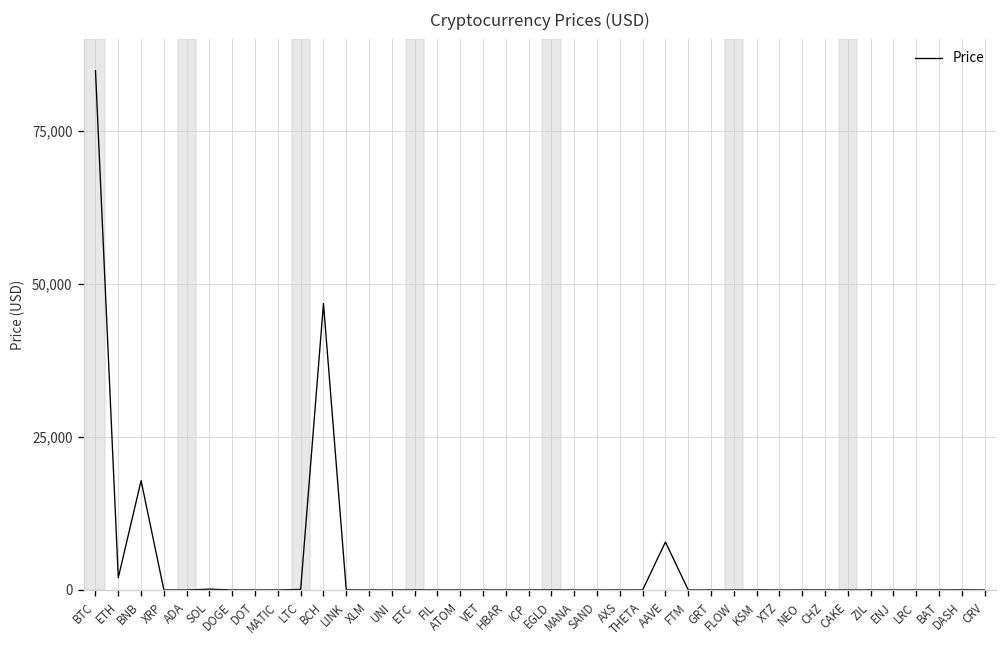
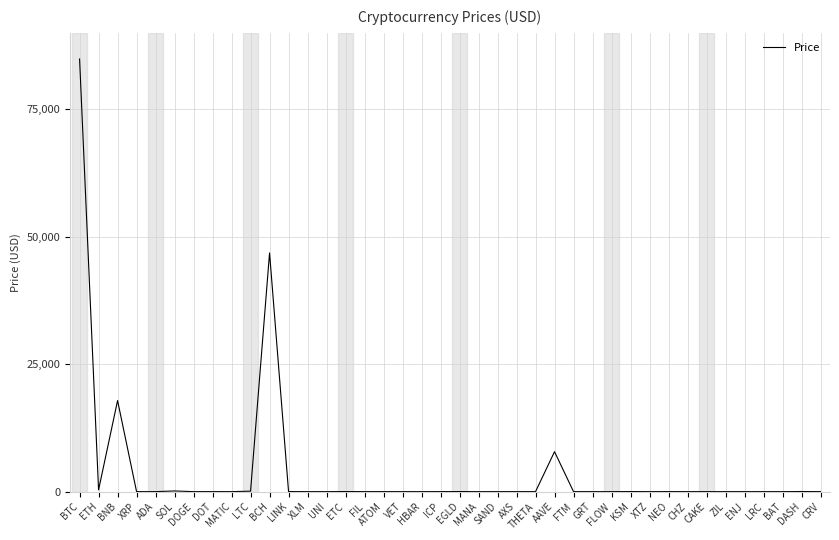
  {
    "BTC": "85,000",
-   "ETH": "2,000",
+   "ETH": "0",
    "BNB": "18,000",
    "XRP": "0",
    "ADA": "0",
    "SOL": "0",
    "DOGE": "0",
    "DOT": "0",
    "MATIC": "0",
    "LTC": "0",
    "BCH": "47,000",
    "LINK": "0",
    "XLM": "0",
    "UNI": "0",
    "ETC": "0",
    "FIL": "0",
    "ATOM": "0",
    "VET": "0",
    "HBAR": "0",
    "ICP": "0",
    "EGLD": "0",
    "MANA": "0",
    "SAND": "0",
    "AXS": "0",
    "THETA": "0",
    "AAVE": "8,000",
    "FTM": "0",
    "GRT": "0",
    "FLOW": "0",
    "KSM": "0",
    "XTZ": "0",
    "NEO": "0",
    "CHZ": "0",
    "CAKE": "0",
    "ZIL": "0",
    "ENJ": "0",
    "LRC": "0",
    "BAT": "0",
    "DASH": "0",
    "CRV": "0"
  }
